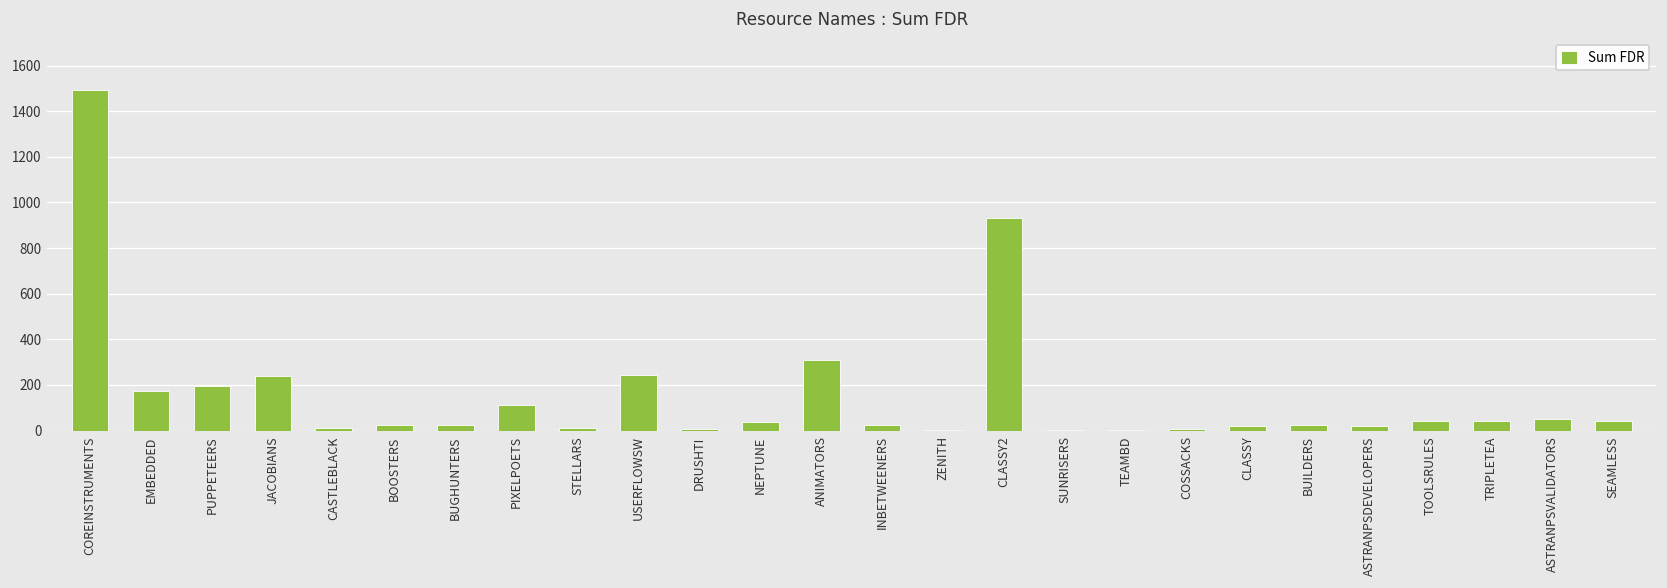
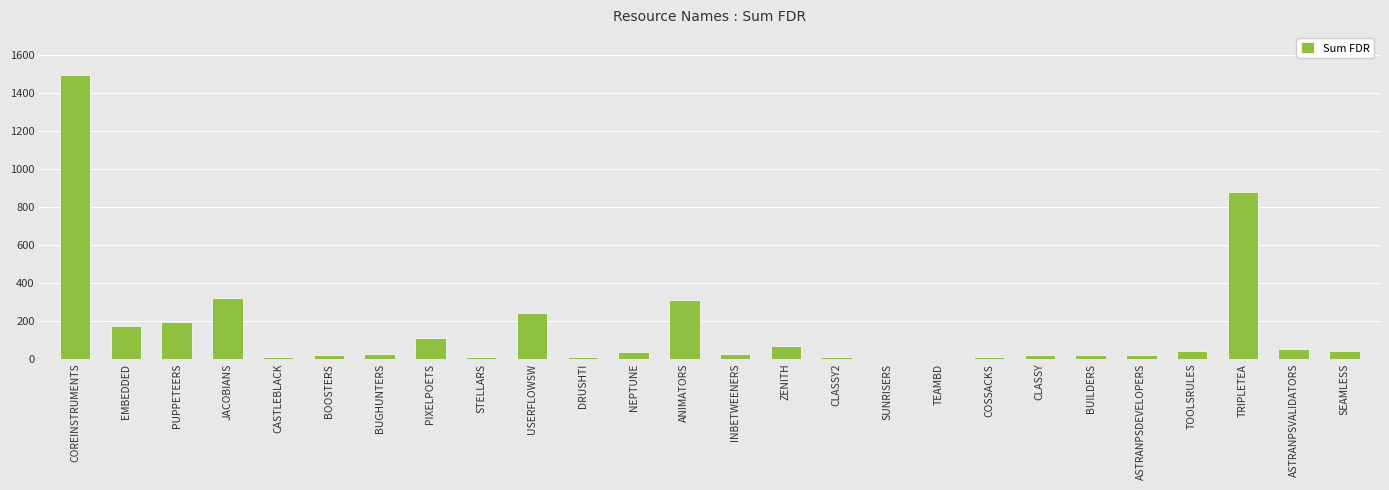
  {
    "COREINSTRUMENTS": 1490,
    "EMBEDDED": 170,
    "PUPPETEERS": 190,
-   "JACOBIANS": 240,
+   "JACOBIANS": 320,
    "BOOSTERS": 20,
    "BUGHUNTERS": 30,
    "PIXELPOETS": 110,
    "USERFLOWSW": 240,
    "NEPTUNE": 40,
    "ANIMATORS": 310,
    "INBETWEENERS": 30,
-   "ZENITH": 0,
-   "CLASSY2": 930,
+   "ZENITH": 70,
+   "CLASSY2": 10,
    "CLASSY": 20,
    "BUILDERS": 20,
    "ASTRANPSDEVELOPERS": 20,
    "TOOLSRULES": 40,
-   "TRIPLETEA": 40,
+   "TRIPLETEA": 880,
    "ASTRANPSVALIDATORS": 50,
    "SEAMLESS": 40
  }
